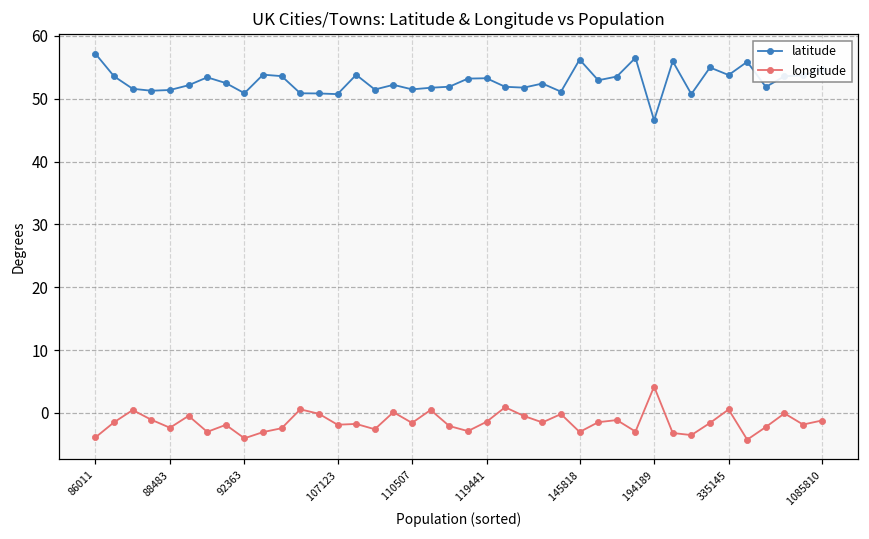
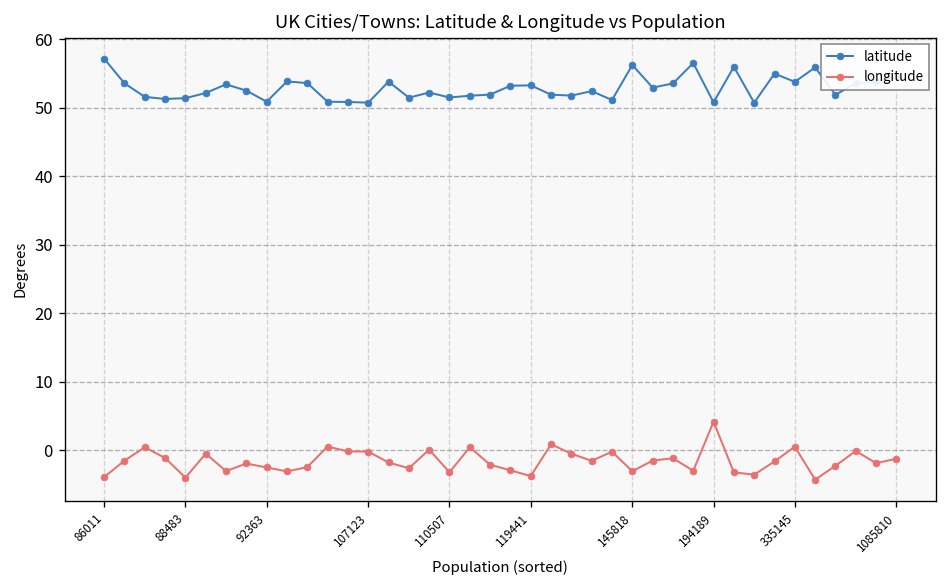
  {
    "latitude": {
      "86011": 57,
      "88483": 51,
      "92363": 51,
      "107123": 51,
      "110507": 51,
      "119441": 53,
      "145818": 56,
-     "194189": 47,
+     "194189": 51,
      "335145": 54
    },
    "longitude": {
      "86011": -4,
-     "88483": -2,
-     "92363": -4,
-     "107123": -2,
-     "110507": -2,
-     "119441": -1,
+     "88483": -4,
+     "92363": -2,
+     "107123": 0,
+     "110507": -3,
+     "119441": -4,
      "145818": -3,
      "194189": 4,
      "335145": 1,
      "1085810": -1
    }
  }
